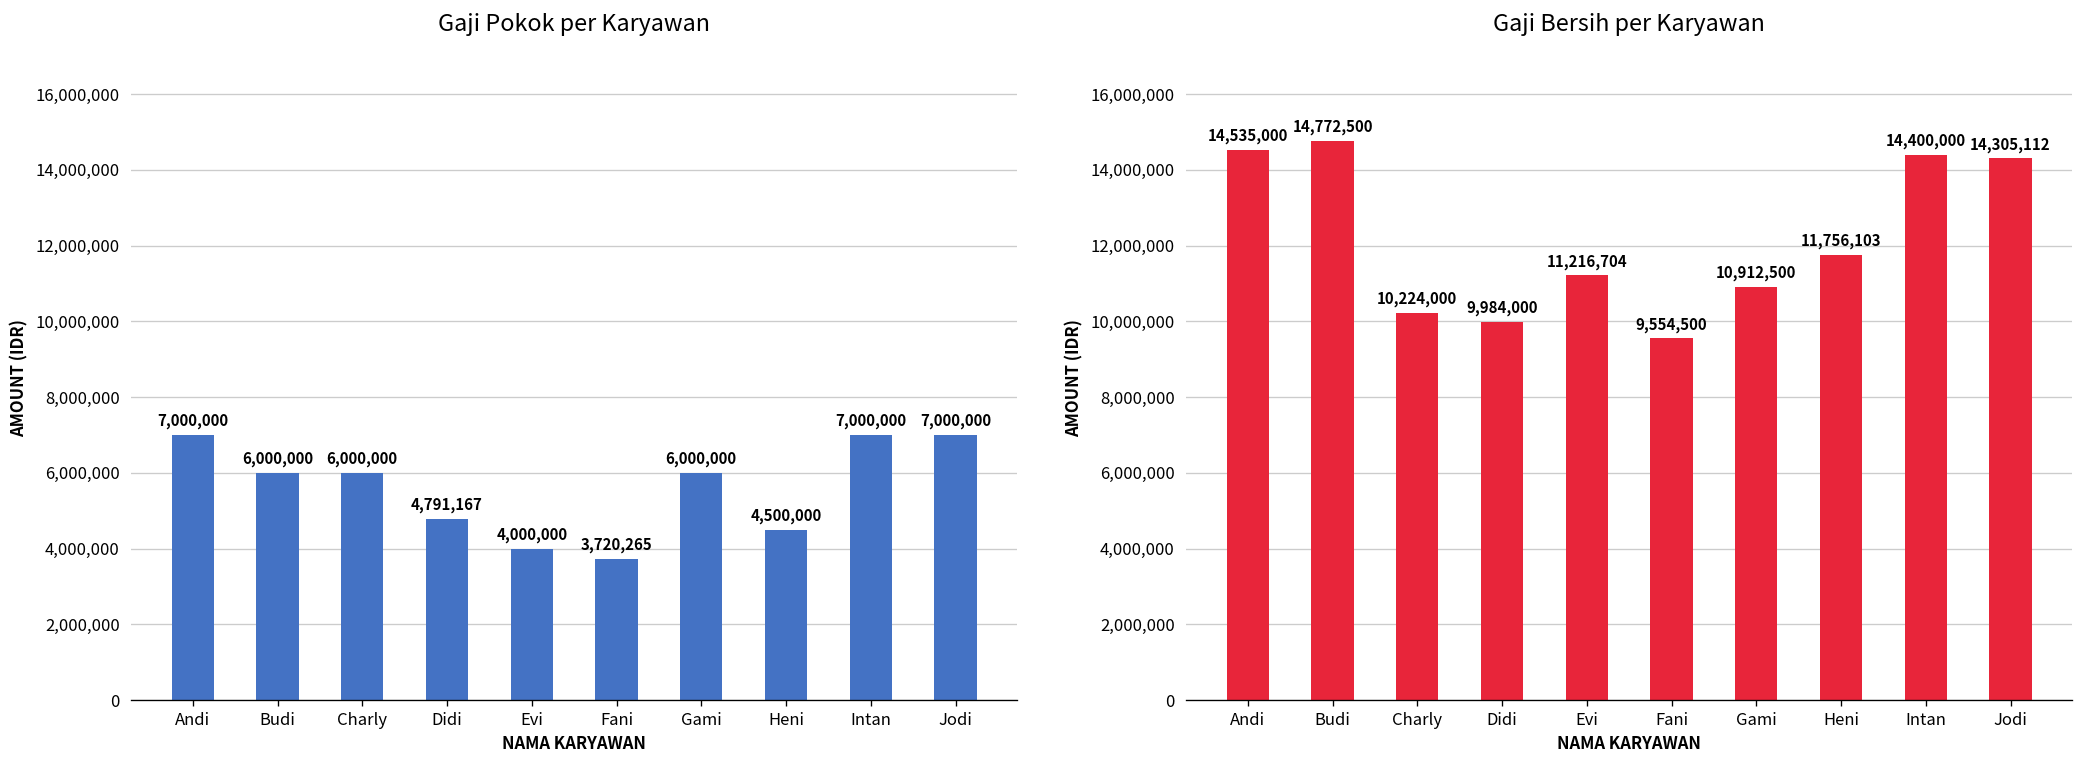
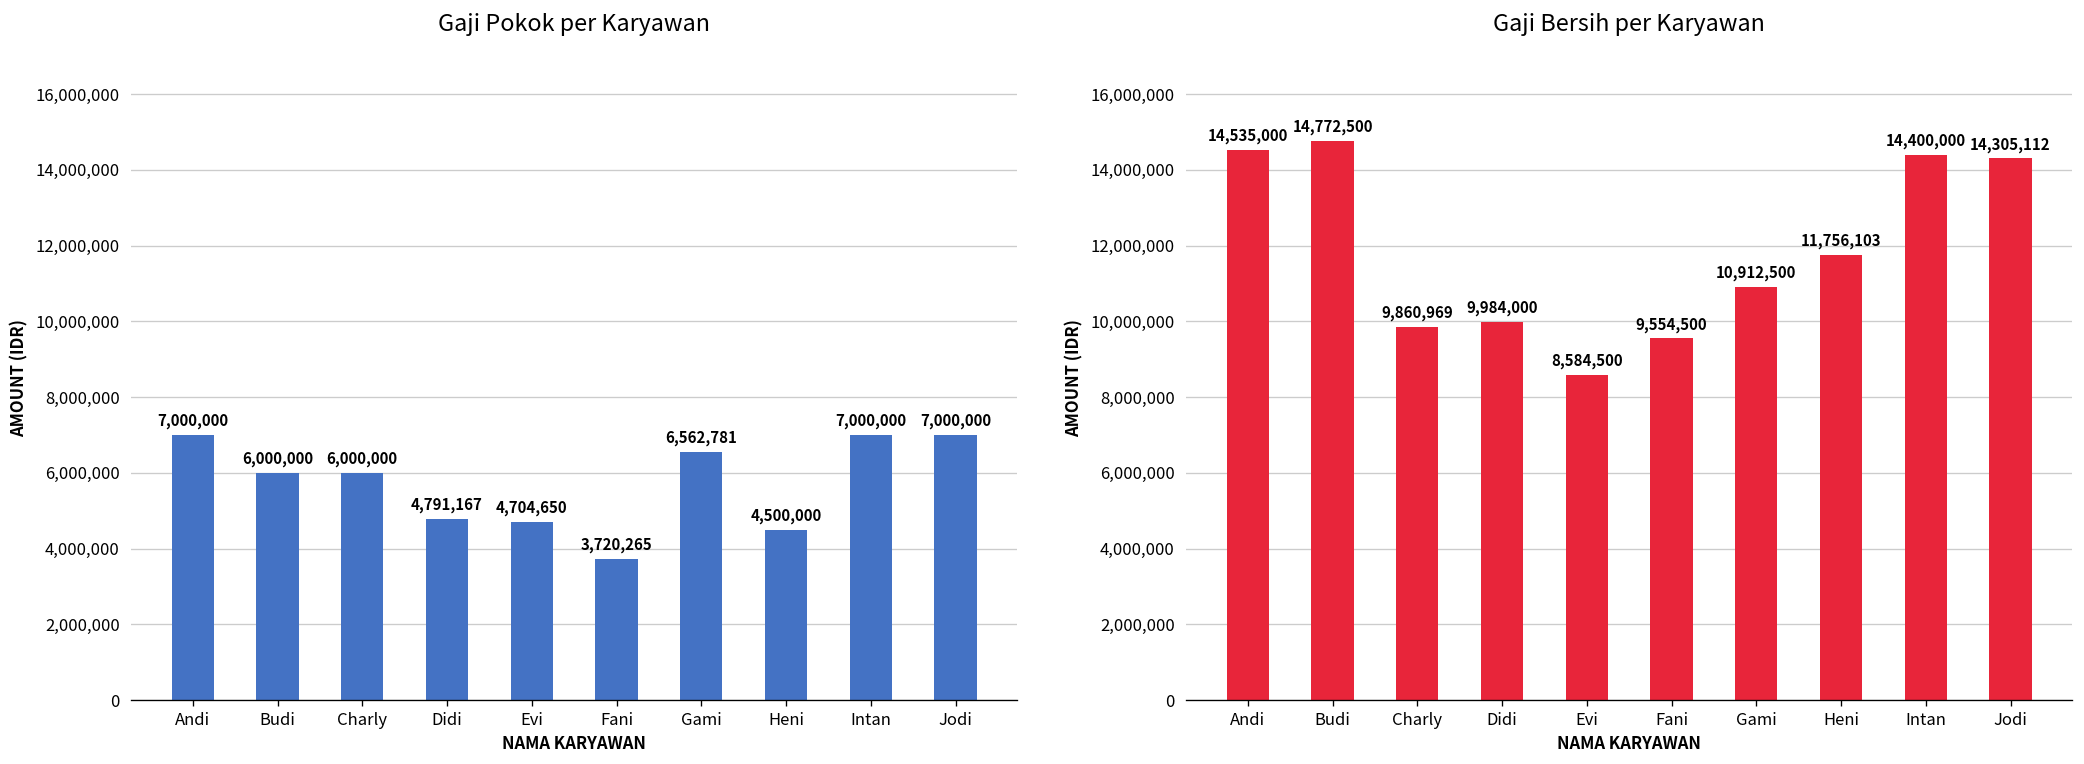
  {
    "Gaji Pokok per Karyawan": {
      "Andi": "7,000,000",
      "Budi": "6,000,000",
      "Charly": "6,000,000",
      "Didi": "4,791,167",
-     "Evi": "4,000,000",
+     "Evi": "4,704,650",
      "Fani": "3,720,265",
-     "Gami": "6,000,000",
+     "Gami": "6,562,781",
      "Heni": "4,500,000",
      "Intan": "7,000,000",
      "Jodi": "7,000,000"
    },
    "Gaji Bersih per Karyawan": {
      "Andi": "14,535,000",
      "Budi": "14,772,500",
-     "Charly": "10,224,000",
+     "Charly": "9,860,969",
      "Didi": "9,984,000",
-     "Evi": "11,216,704",
+     "Evi": "8,584,500",
      "Fani": "9,554,500",
      "Gami": "10,912,500",
      "Heni": "11,756,103",
      "Intan": "14,400,000",
      "Jodi": "14,305,112"
    }
  }
